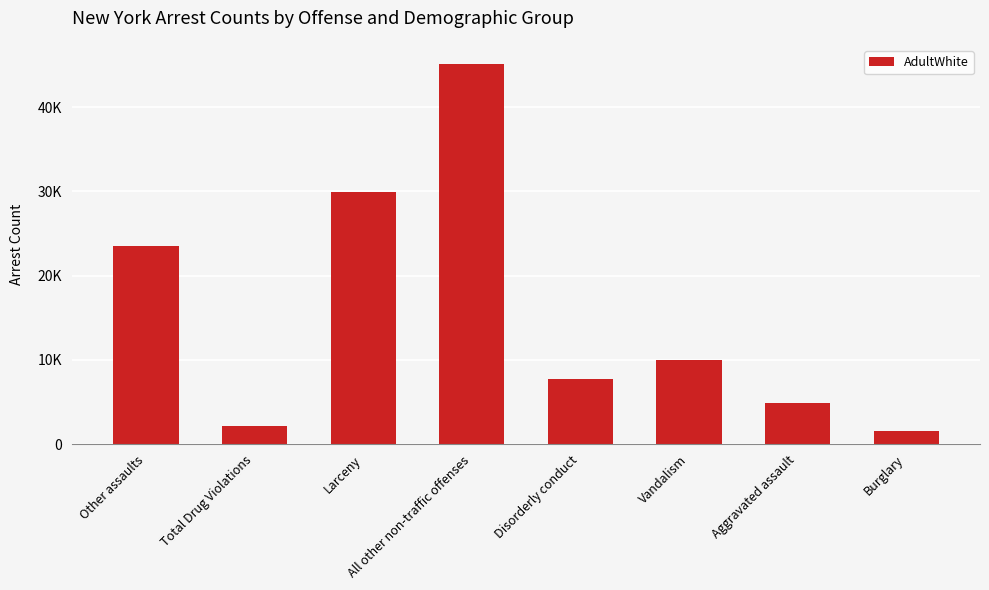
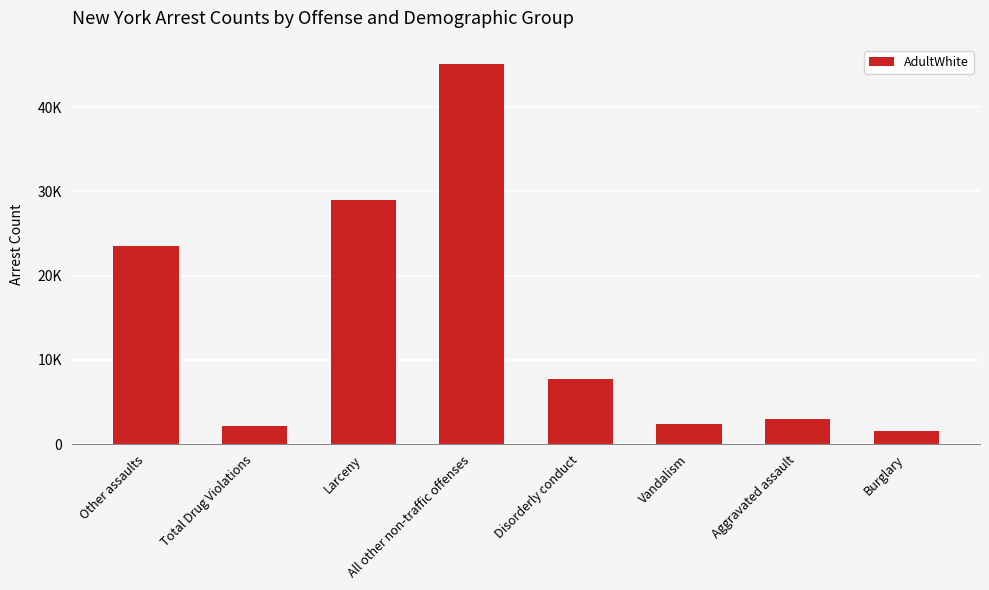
  {
    "Other assaults": 23000,
    "Total Drug Violations": 2000,
-   "Larceny": 30000,
+   "Larceny": 29000,
    "All other non-traffic offenses": 45000,
    "Disorderly conduct": 8000,
-   "Vandalism": 10000,
-   "Aggravated assault": 5000,
+   "Vandalism": 2000,
+   "Aggravated assault": 3000,
    "Burglary": 2000
  }
